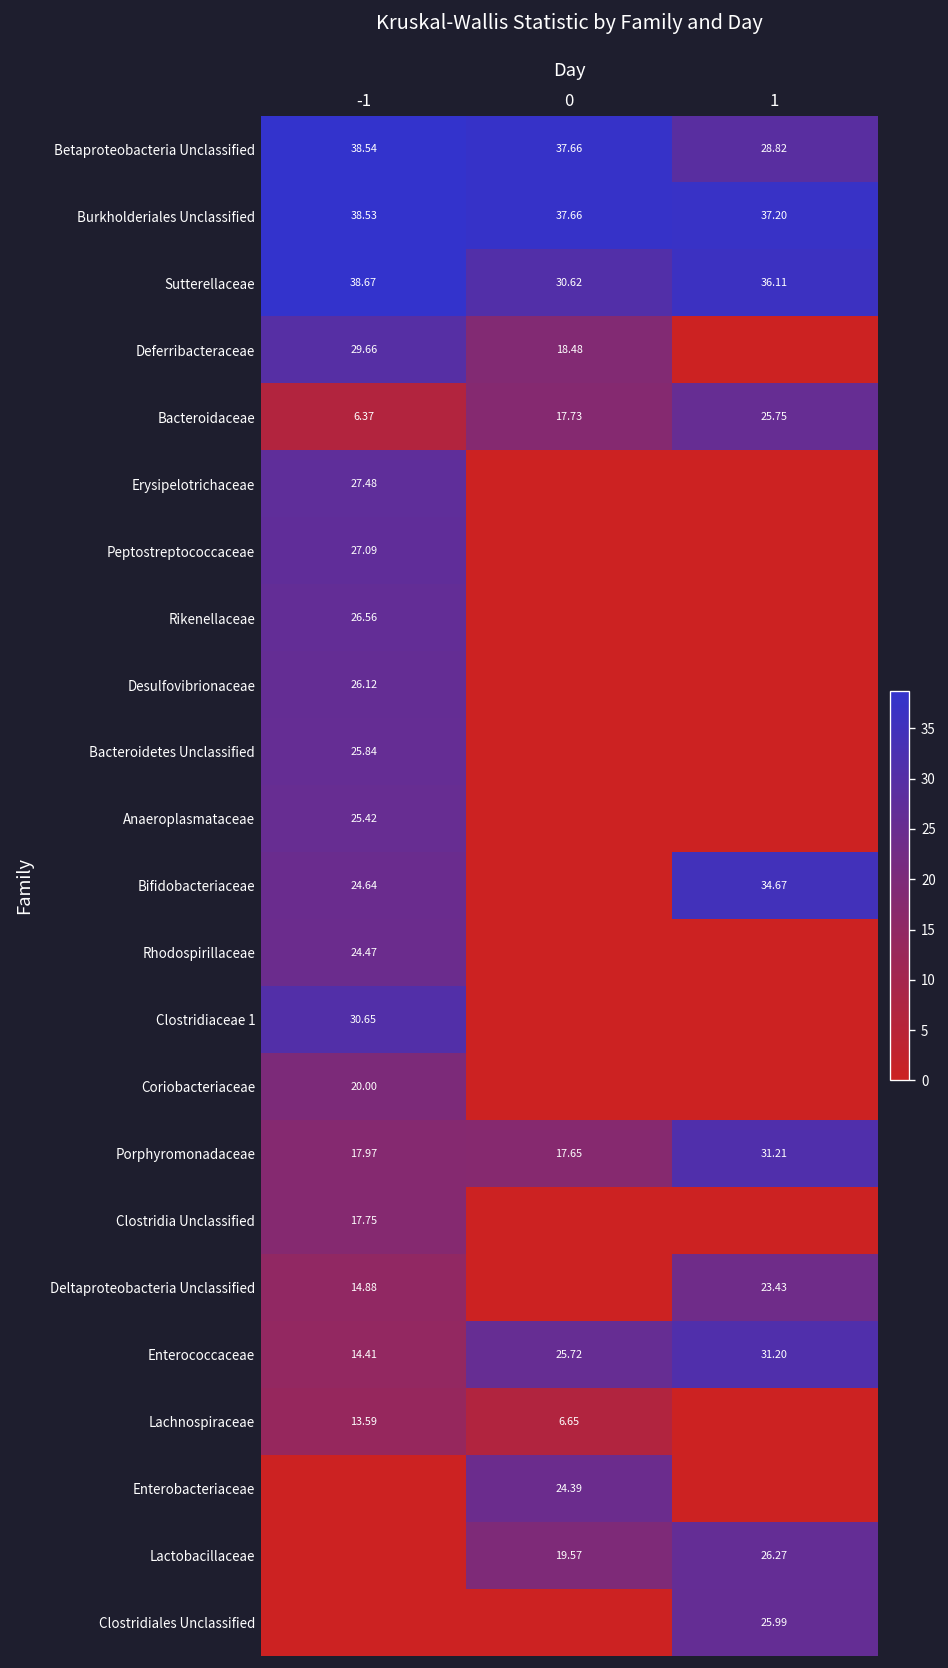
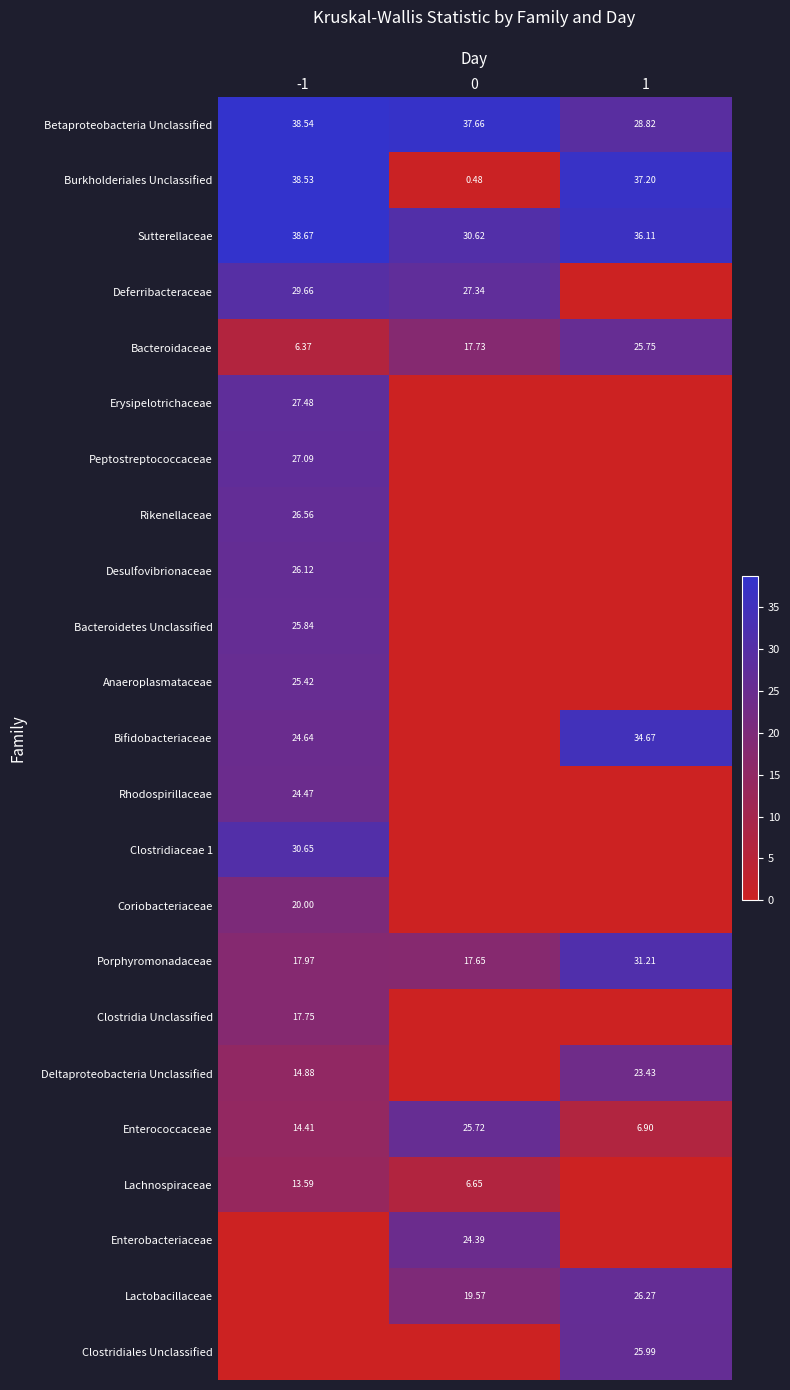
  {
    "Betaproteobacteria Unclassified": {
      "-1": 38.54,
      "0": 37.66,
      "1": 28.82
    },
    "Burkholderiales Unclassified": {
      "-1": 38.53,
-     "0": 37.66,
+     "0": 0.48,
      "1": 37.20
    },
    "Sutterellaceae": {
      "-1": 38.67,
      "0": 30.62,
      "1": 36.11
    },
    "Deferribacteraceae": {
      "-1": 29.66,
-     "0": 18.48
+     "0": 27.34
    },
    "Bacteroidaceae": {
      "-1": 6.37,
      "0": 17.73,
      "1": 25.75
    },
    "Erysipelotrichaceae": {
      "-1": 27.48
    },
    "Peptostreptococcaceae": {
      "-1": 27.09
    },
    "Rikenellaceae": {
      "-1": 26.56
    },
    "Desulfovibrionaceae": {
      "-1": 26.12
    },
    "Bacteroidetes Unclassified": {
      "-1": 25.84
    },
    "Anaeroplasmataceae": {
      "-1": 25.42
    },
    "Bifidobacteriaceae": {
      "-1": 24.64,
      "1": 34.67
    },
    "Rhodospirillaceae": {
      "-1": 24.47
    },
    "Clostridiaceae 1": {
      "-1": 30.65
    },
    "Coriobacteriaceae": {
      "-1": 20.00
    },
    "Porphyromonadaceae": {
      "-1": 17.97,
      "0": 17.65,
      "1": 31.21
    },
    "Clostridia Unclassified": {
      "-1": 17.75
    },
    "Deltaproteobacteria Unclassified": {
      "-1": 14.88,
      "1": 23.43
    },
    "Enterococcaceae": {
      "-1": 14.41,
      "0": 25.72,
-     "1": 31.20
+     "1": 6.90
    },
    "Lachnospiraceae": {
      "-1": 13.59,
      "0": 6.65
    },
    "Enterobacteriaceae": {
      "0": 24.39
    },
    "Lactobacillaceae": {
      "0": 19.57,
      "1": 26.27
    },
    "Clostridiales Unclassified": {
      "1": 25.99
    }
  }
